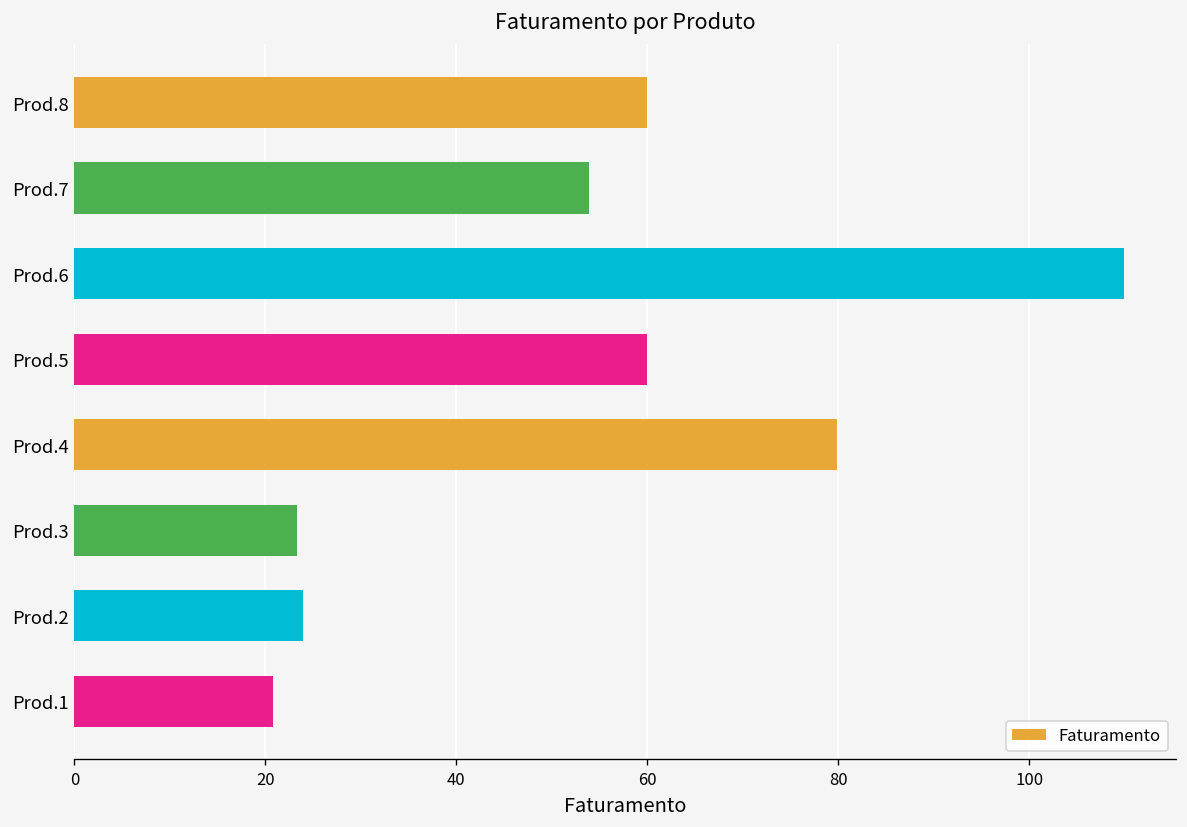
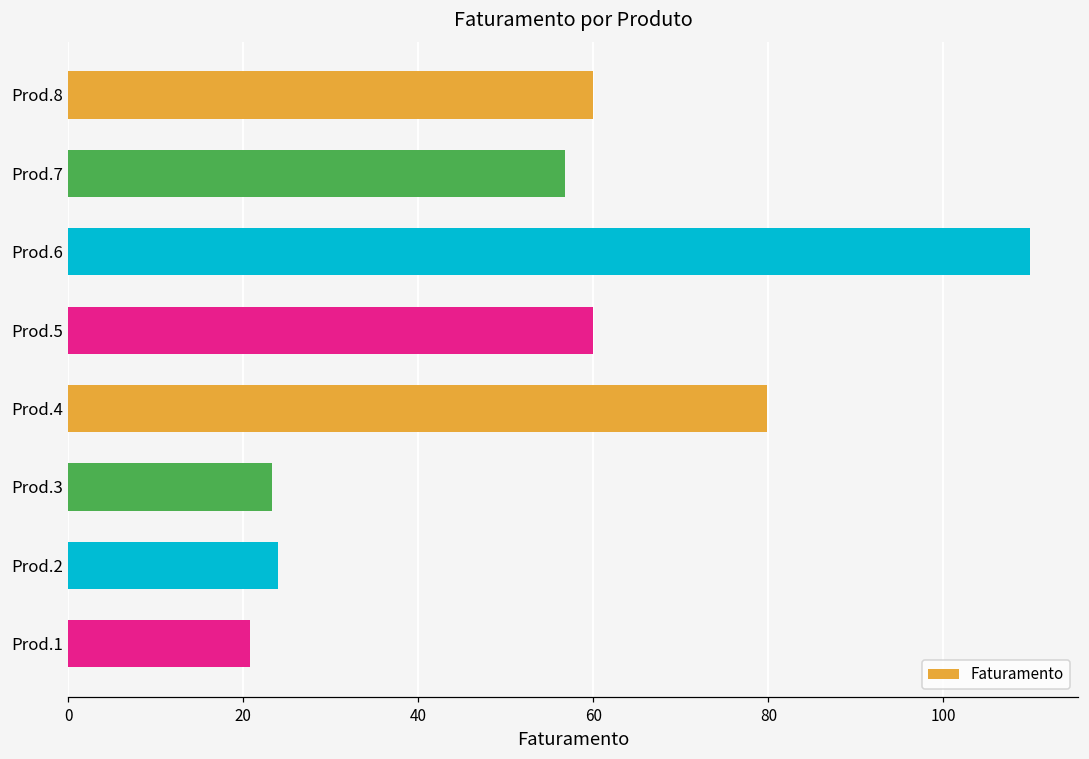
  {
    "Prod.8": 60,
-   "Prod.7": 54,
+   "Prod.7": 57,
    "Prod.6": 110,
    "Prod.5": 60,
    "Prod.4": 80,
    "Prod.3": 23,
    "Prod.2": 24,
    "Prod.1": 21
  }
